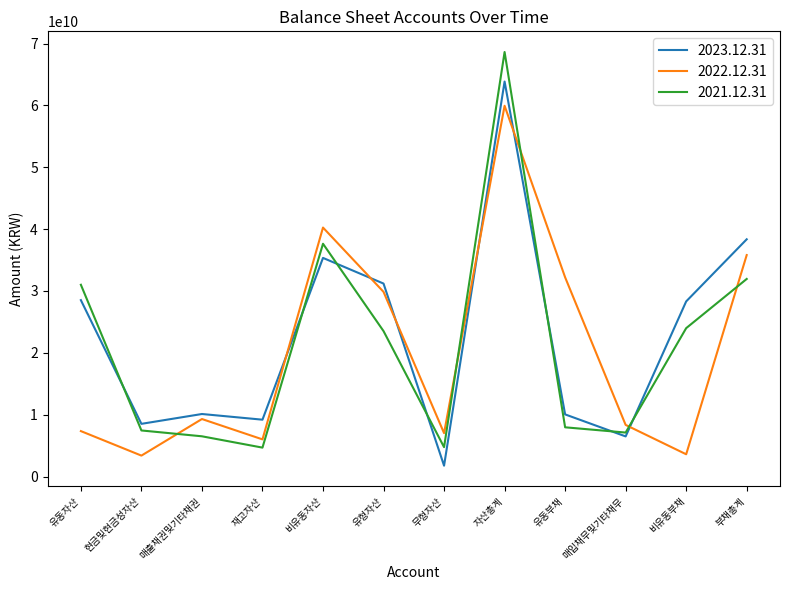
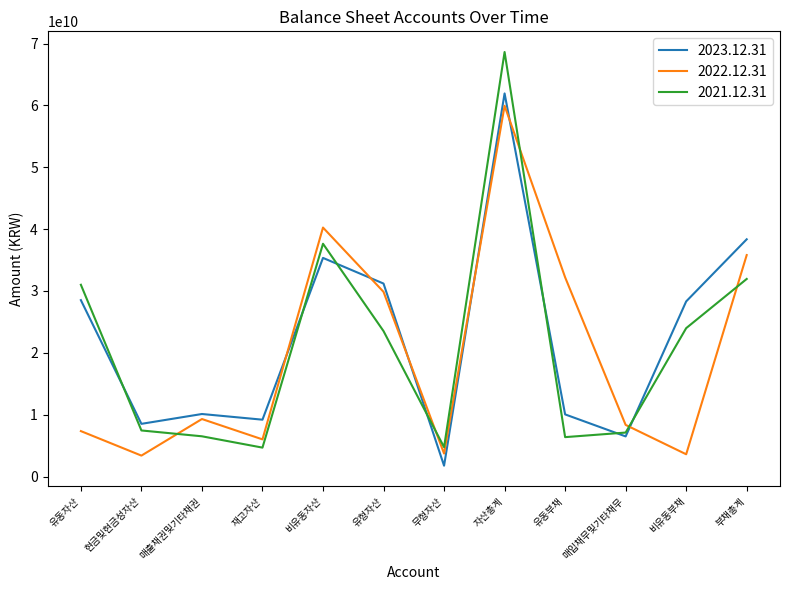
  {
    "2023.12.31": {
      "유동자산": 29000000000,
      "현금및현금성자산": 9000000000,
      "매출채권및기타채권": 10000000000,
      "재고자산": 9000000000,
      "비유동자산": 35000000000,
      "유형자산": 31000000000,
      "무형자산": 2000000000,
-     "자산총계": 64000000000,
+     "자산총계": 62000000000,
      "유동부채": 10000000000,
      "매입채무및기타채무": 6000000000,
      "비유동부채": 28000000000,
      "부채총계": 38000000000
    },
    "2022.12.31": {
      "유동자산": 7000000000,
      "현금및현금성자산": 3000000000,
      "매출채권및기타채권": 9000000000,
      "재고자산": 6000000000,
      "비유동자산": 40000000000,
      "유형자산": 30000000000,
-     "무형자산": 7000000000,
+     "무형자산": 4000000000,
      "자산총계": 60000000000,
      "유동부채": 32000000000,
      "매입채무및기타채무": 8000000000,
      "비유동부채": 4000000000,
      "부채총계": 36000000000
    },
    "2021.12.31": {
      "유동자산": 31000000000,
      "현금및현금성자산": 7000000000,
      "매출채권및기타채권": 7000000000,
      "재고자산": 5000000000,
      "비유동자산": 38000000000,
      "유형자산": 24000000000,
      "무형자산": 5000000000,
      "자산총계": 69000000000,
-     "유동부채": 8000000000,
+     "유동부채": 6000000000,
      "매입채무및기타채무": 7000000000,
      "비유동부채": 24000000000,
      "부채총계": 32000000000
    }
  }
